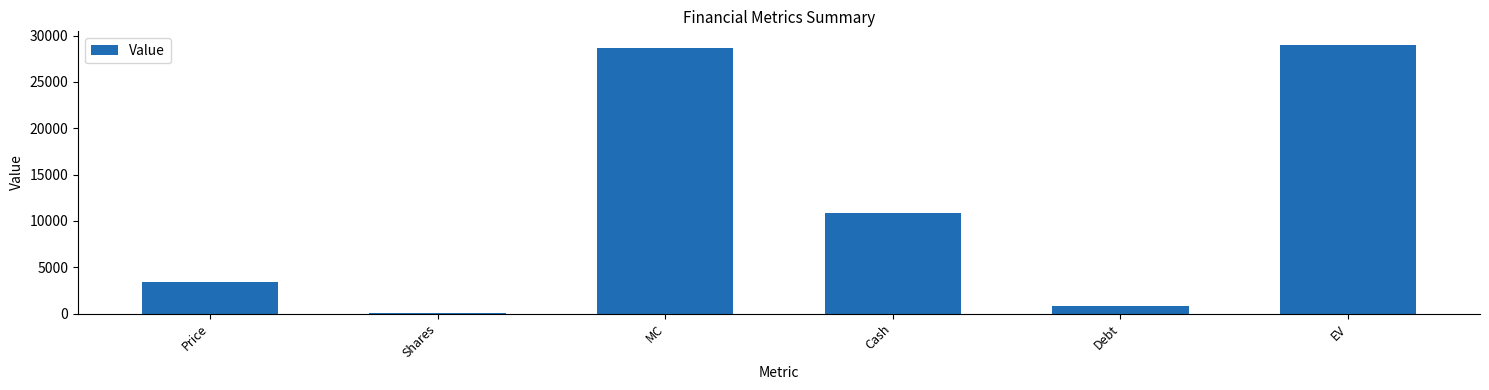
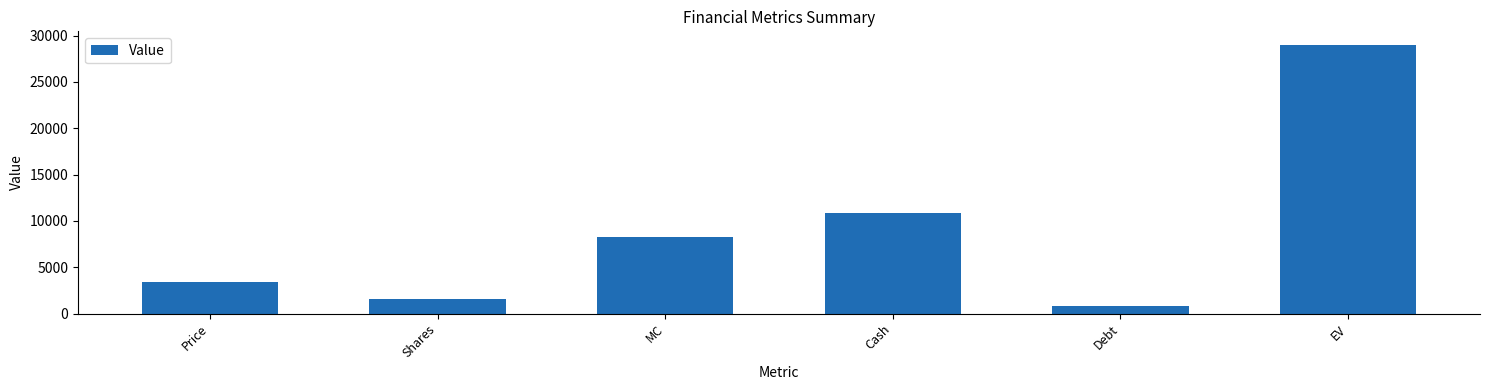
  {
    "Price": 3000,
-   "Shares": 0,
-   "MC": 29000,
+   "Shares": 2000,
+   "MC": 8000,
    "Cash": 11000,
    "Debt": 1000,
    "EV": 29000
  }
